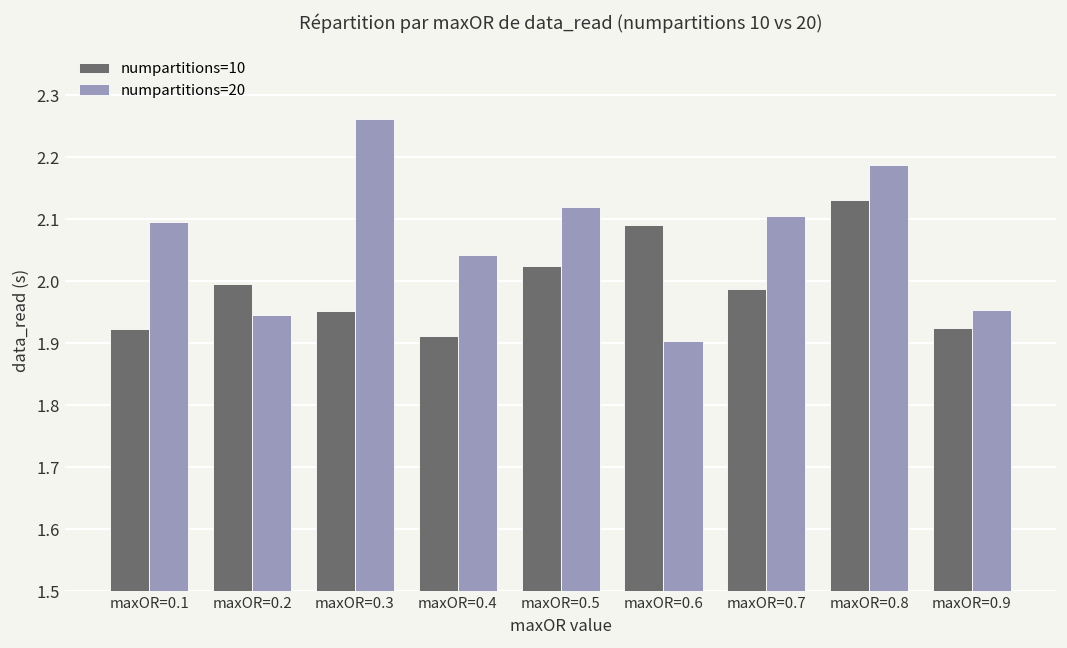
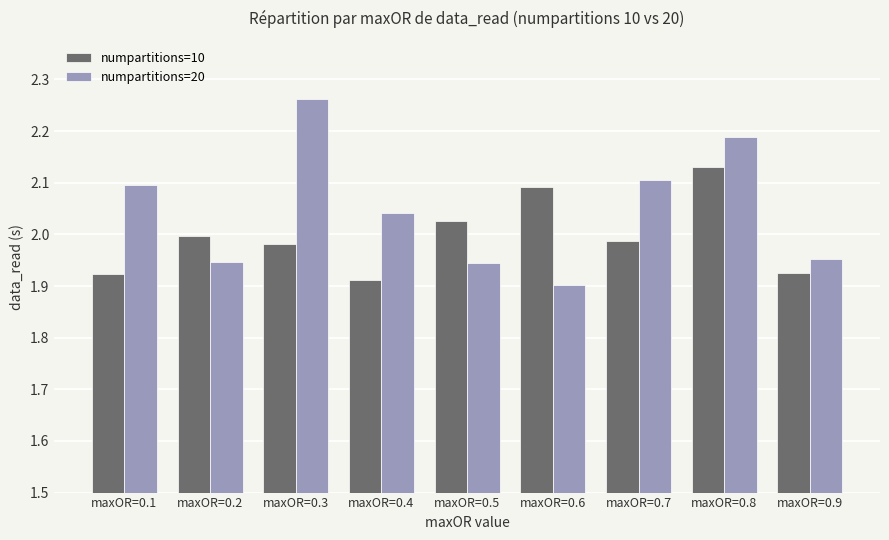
  {
    "numpartitions=10": {
      "maxOR=0.1": 1.92,
      "maxOR=0.2": 2.00,
-     "maxOR=0.3": 1.95,
+     "maxOR=0.3": 1.98,
      "maxOR=0.4": 1.91,
      "maxOR=0.5": 2.03,
      "maxOR=0.6": 2.09,
      "maxOR=0.7": 1.99,
      "maxOR=0.8": 2.13,
      "maxOR=0.9": 1.93
    },
    "numpartitions=20": {
      "maxOR=0.1": 2.09,
      "maxOR=0.2": 1.95,
      "maxOR=0.3": 2.26,
      "maxOR=0.4": 2.04,
-     "maxOR=0.5": 2.12,
+     "maxOR=0.5": 1.94,
      "maxOR=0.6": 1.90,
      "maxOR=0.7": 2.11,
      "maxOR=0.8": 2.19,
      "maxOR=0.9": 1.95
    }
  }
